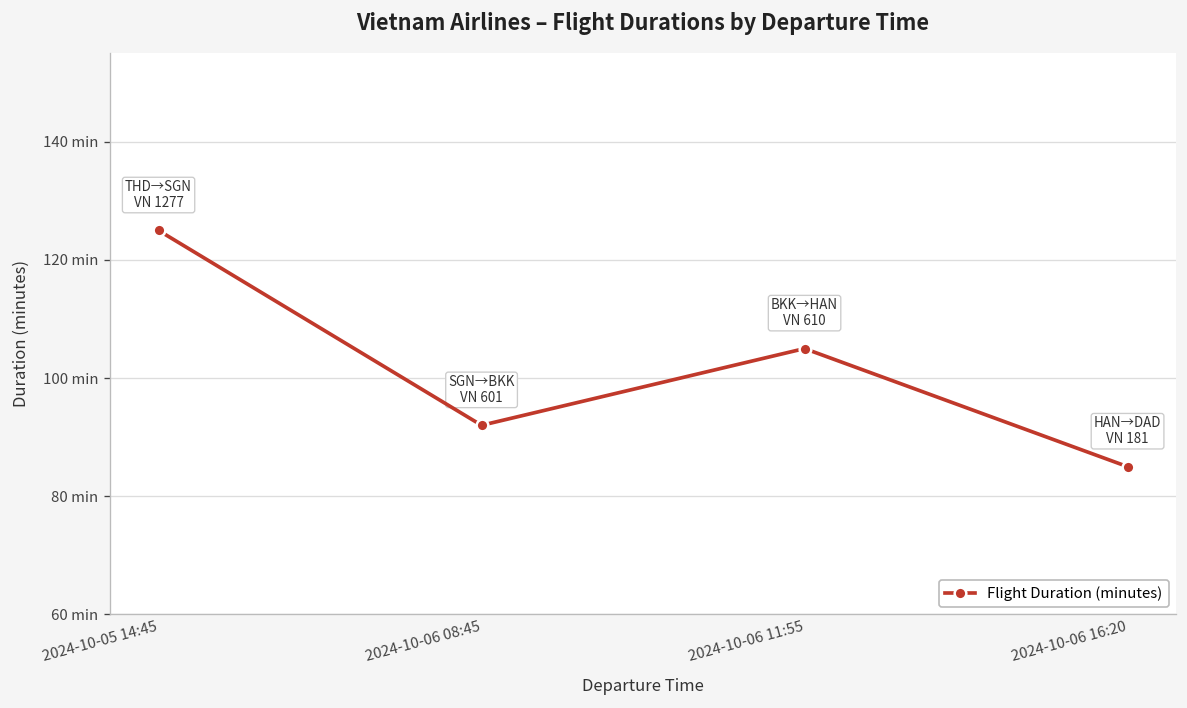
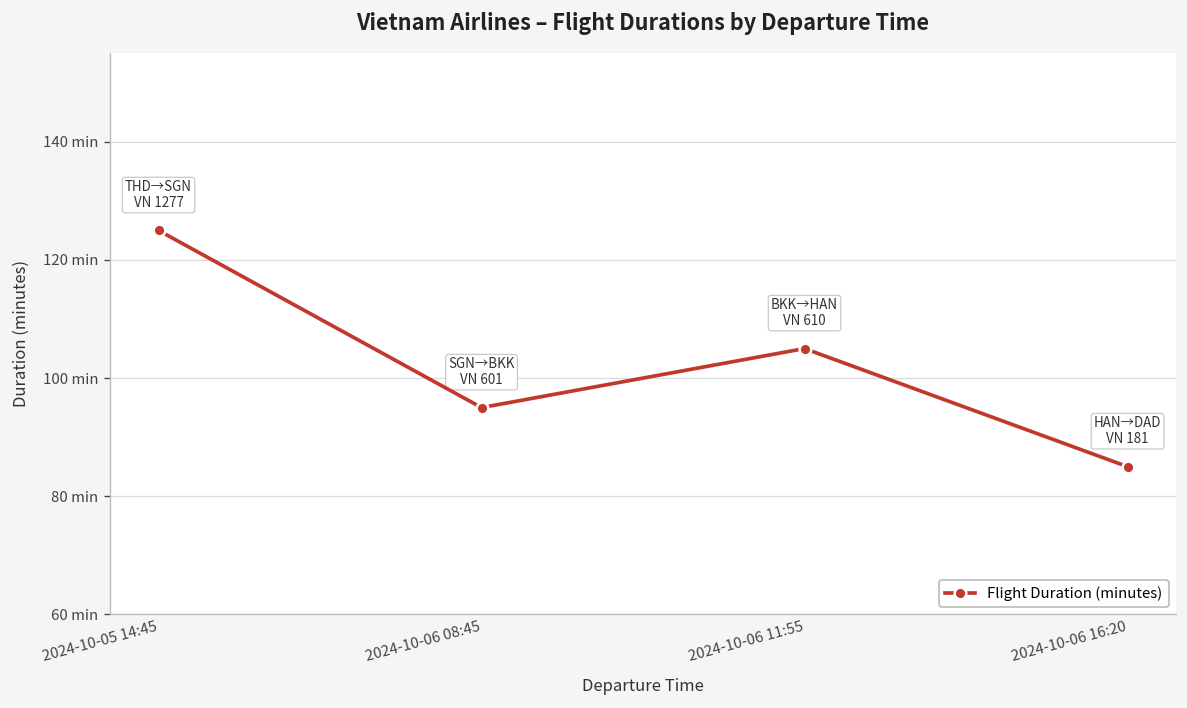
  {
-   "2024-10-06 08:45": "92 min"
+   "2024-10-06 08:45": "95 min"
  }
